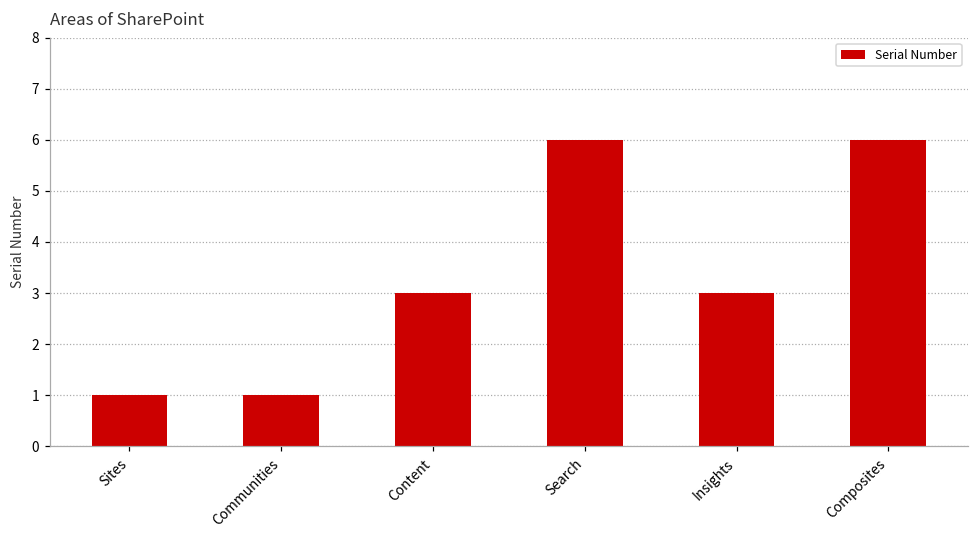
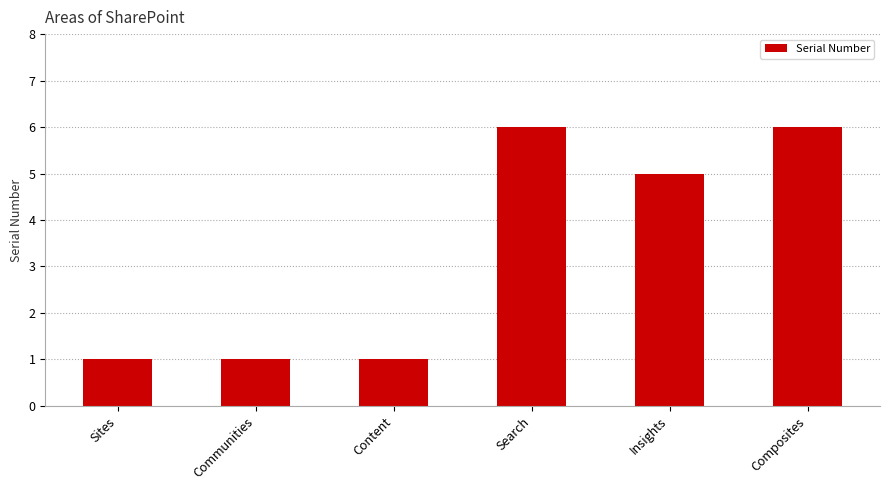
  {
    "Sites": 1,
    "Communities": 1,
-   "Content": 3,
+   "Content": 1,
    "Search": 6,
-   "Insights": 3,
+   "Insights": 5,
    "Composites": 6
  }
